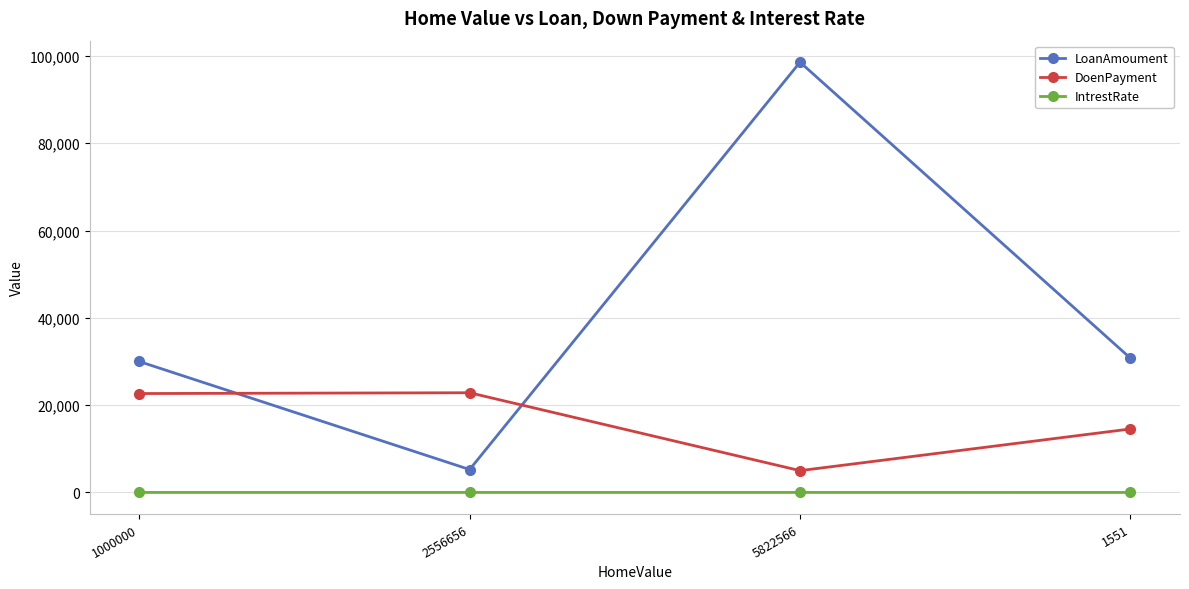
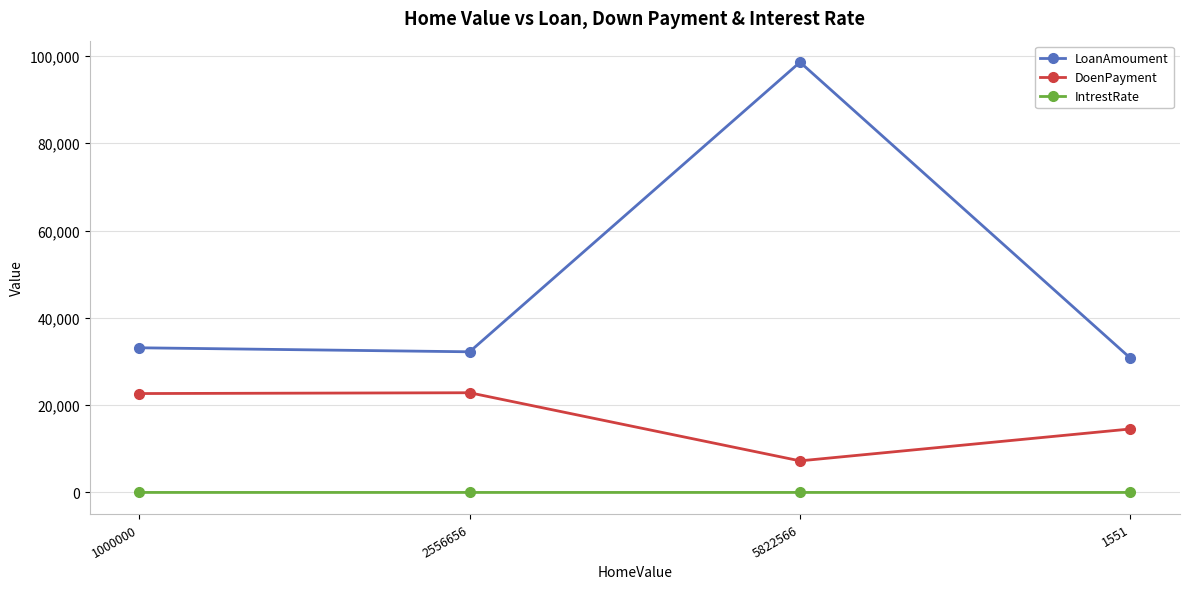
  {
    "LoanAmoument": {
-     "1000000": "30,000",
-     "2556656": "5,000",
+     "1000000": "33,000",
+     "2556656": "32,000",
      "5822566": "99,000",
      "1551": "31,000"
    },
    "DoenPayment": {
      "1000000": "23,000",
      "2556656": "23,000",
-     "5822566": "5,000",
+     "5822566": "7,000",
      "1551": "15,000"
    },
    "IntrestRate": {
      "1000000": "0",
      "2556656": "0",
      "5822566": "0",
      "1551": "0"
    }
  }
